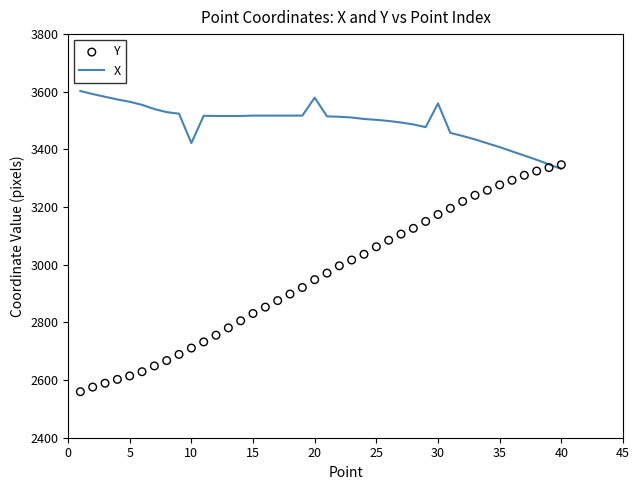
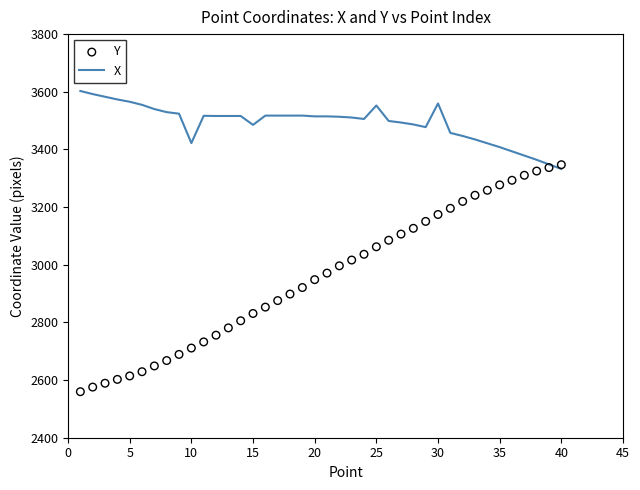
  {
    "X": {
      "5": 3570,
      "10": 3420,
-     "15": 3520,
-     "20": 3580,
-     "25": 3500,
+     "15": 3490,
+     "20": 3510,
+     "25": 3550,
      "30": 3560,
      "35": 3410,
      "40": 3330
    }
  }
